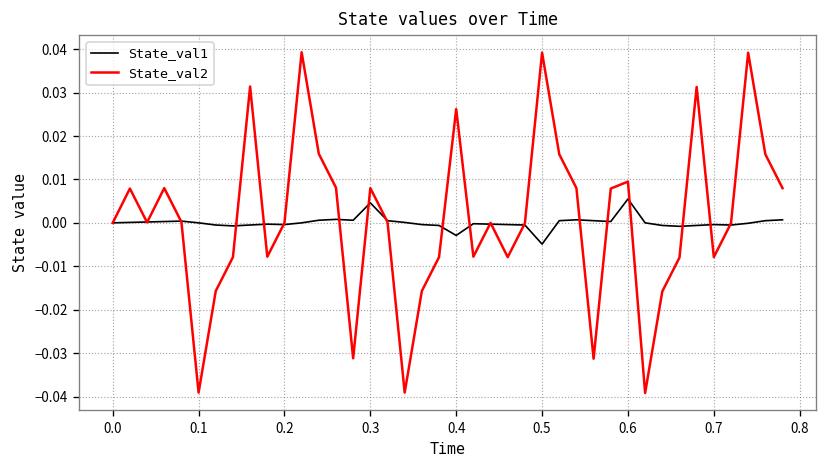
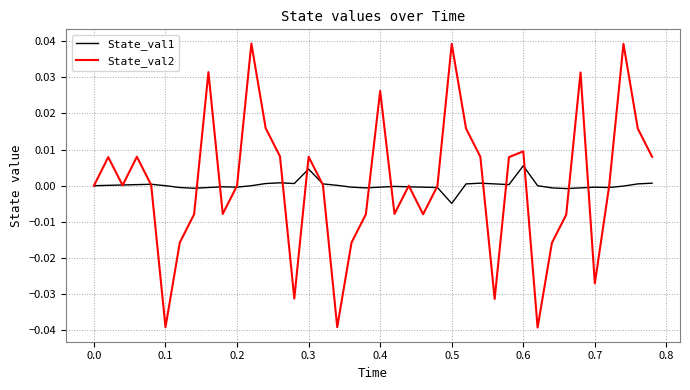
  {
    "State_val1": {
      "0.1": 0.000,
      "0.3": 0.005,
-     "0.4": -0.003,
+     "0.4": 0.000,
      "0.5": -0.005,
      "0.6": 0.006,
      "0.7": 0.000
    },
    "State_val2": {
      "0.1": -0.039,
      "0.3": 0.008,
      "0.4": 0.026,
      "0.5": 0.039,
      "0.6": 0.010,
-     "0.7": -0.008
+     "0.7": -0.027
    }
  }
